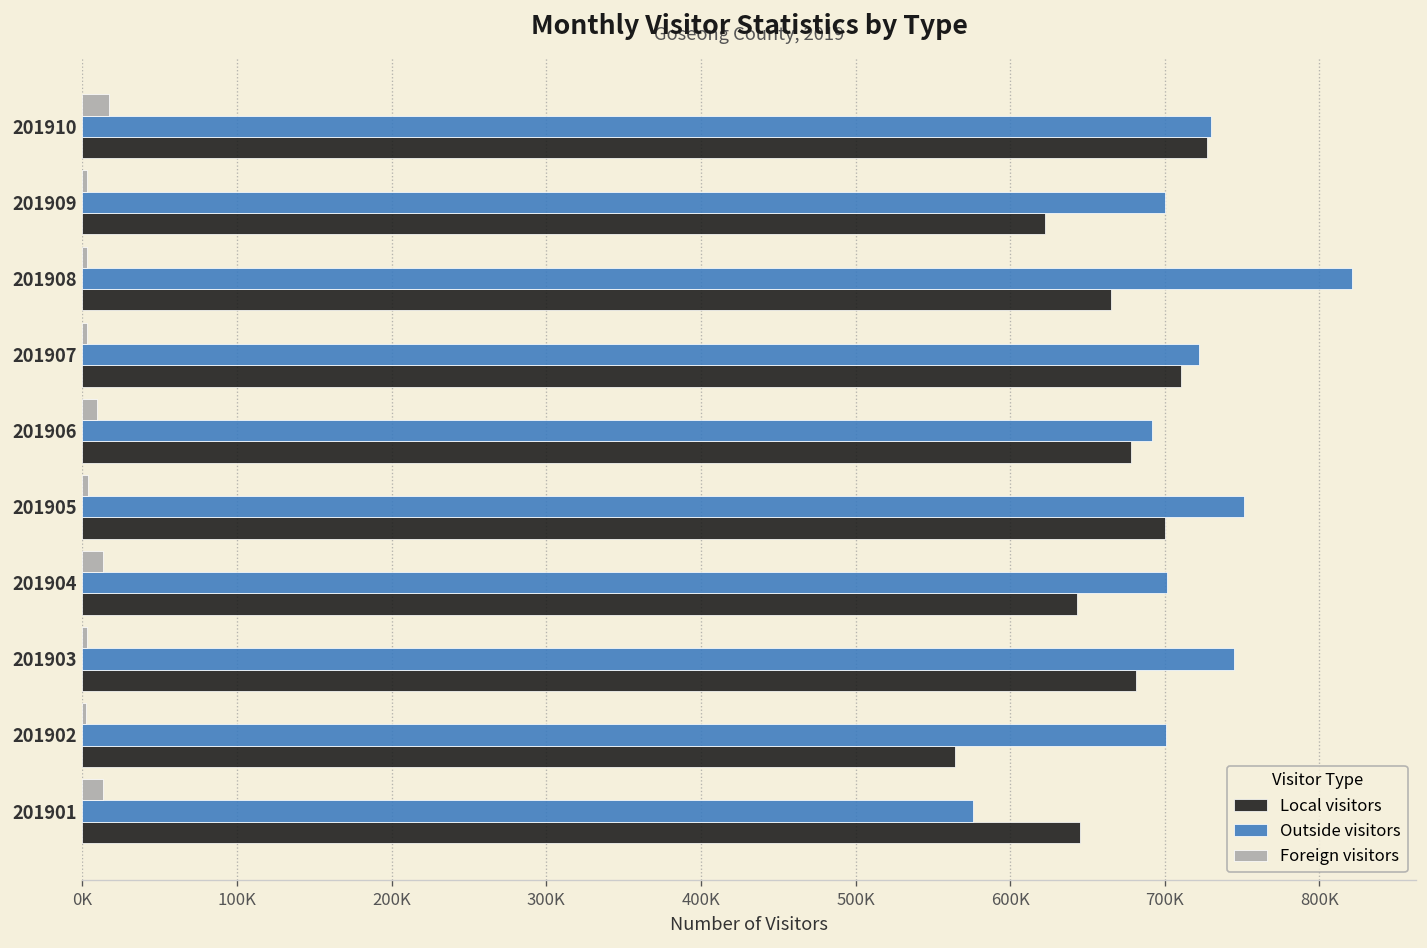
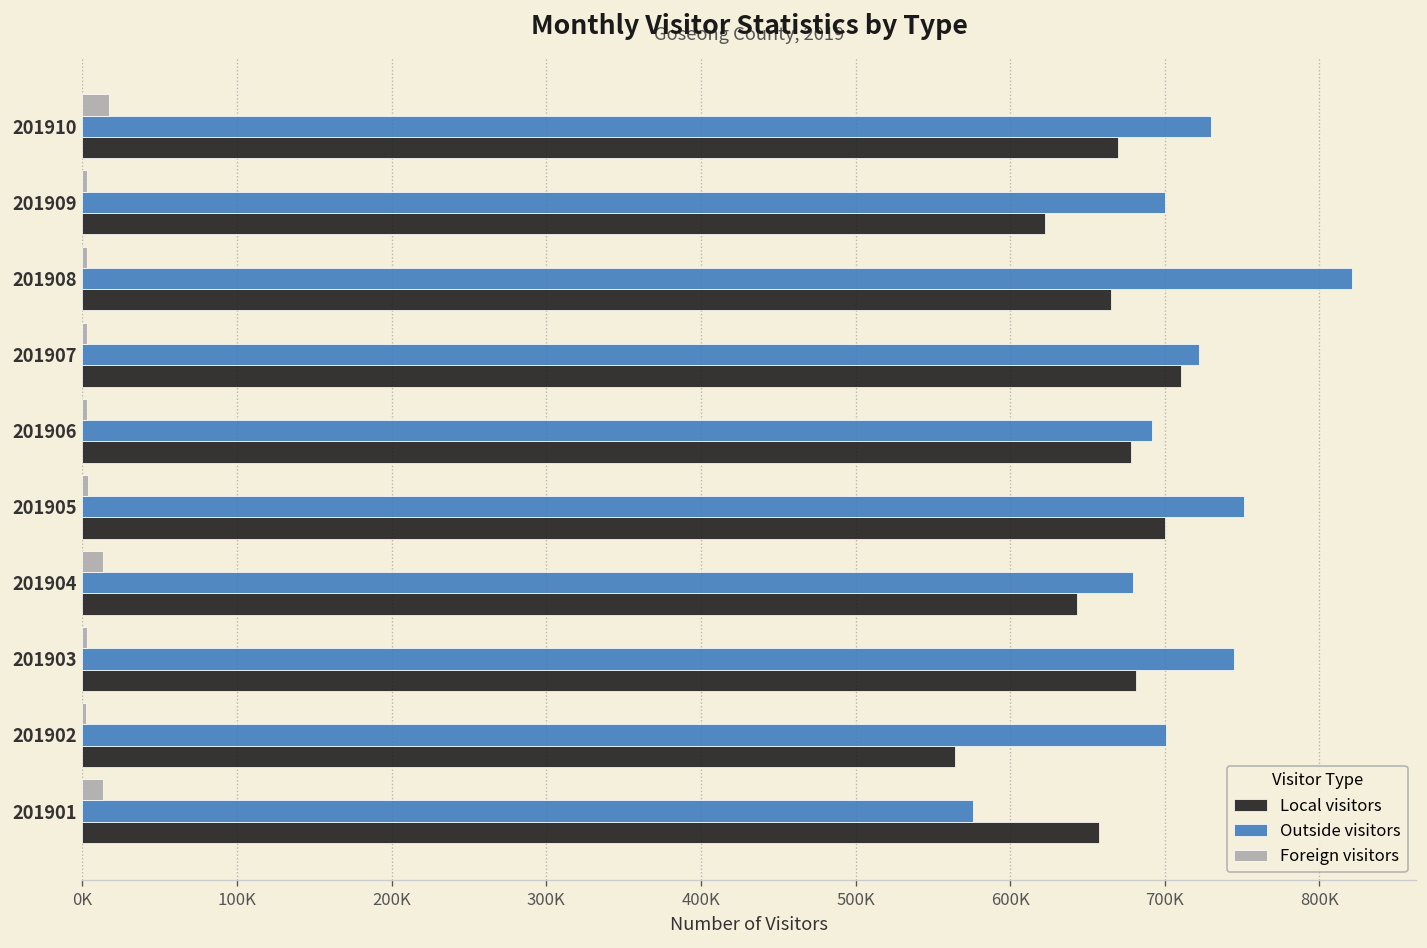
  {
    "Local visitors": {
-     "201910": 727000,
+     "201910": 670000,
      "201909": 623000,
      "201908": 665000,
      "201907": 710000,
      "201906": 678000,
      "201905": 700000,
      "201904": 643000,
      "201903": 681000,
      "201902": 564000,
-     "201901": 645000
+     "201901": 657000
    },
    "Outside visitors": {
      "201910": 730000,
      "201909": 700000,
      "201908": 821000,
      "201907": 722000,
      "201906": 692000,
      "201905": 751000,
-     "201904": 701000,
+     "201904": 679000,
      "201903": 745000,
      "201902": 701000,
      "201901": 576000
    },
    "Foreign visitors": {
      "201910": 17000,
      "201909": 3000,
      "201908": 3000,
      "201907": 3000,
-     "201906": 9000,
+     "201906": 3000,
      "201905": 4000,
      "201904": 13000,
      "201903": 3000,
      "201902": 2000,
      "201901": 13000
    }
  }
